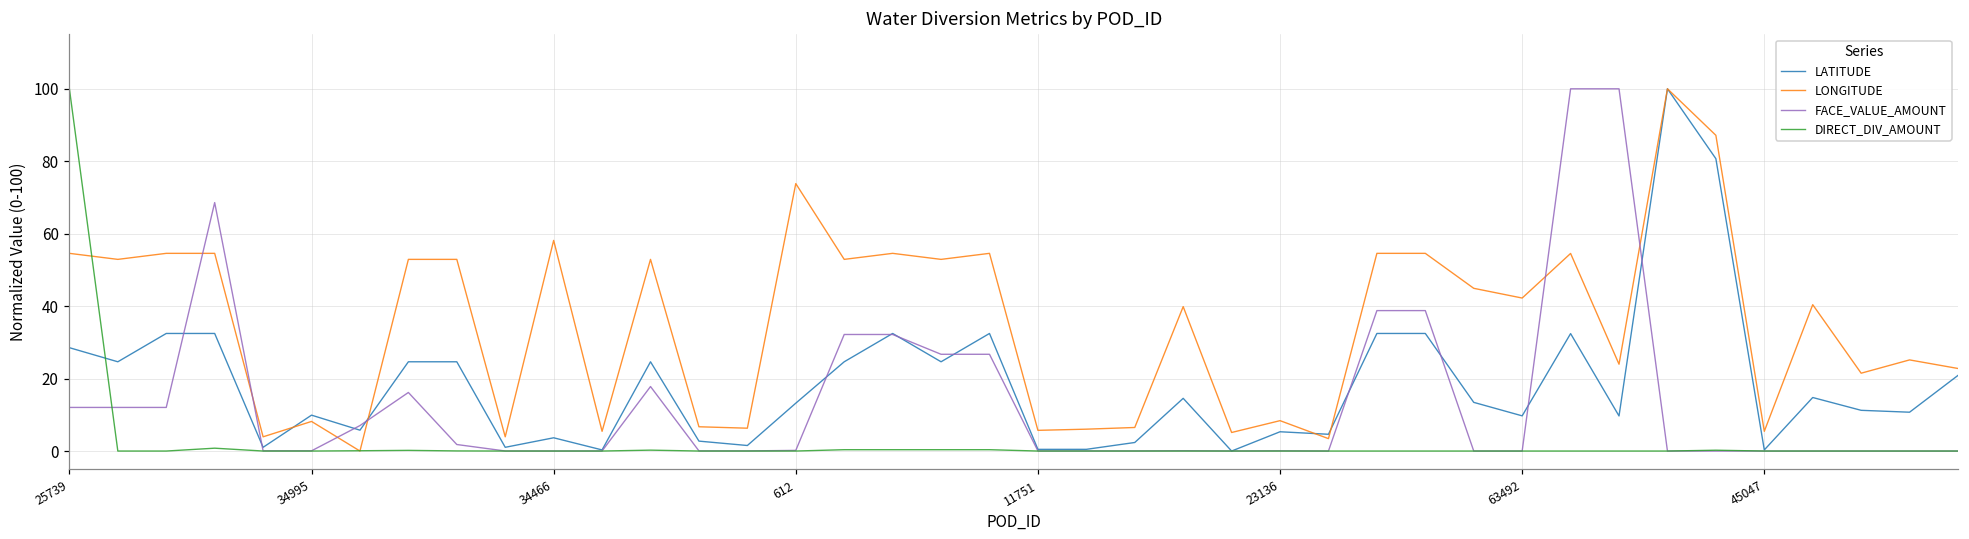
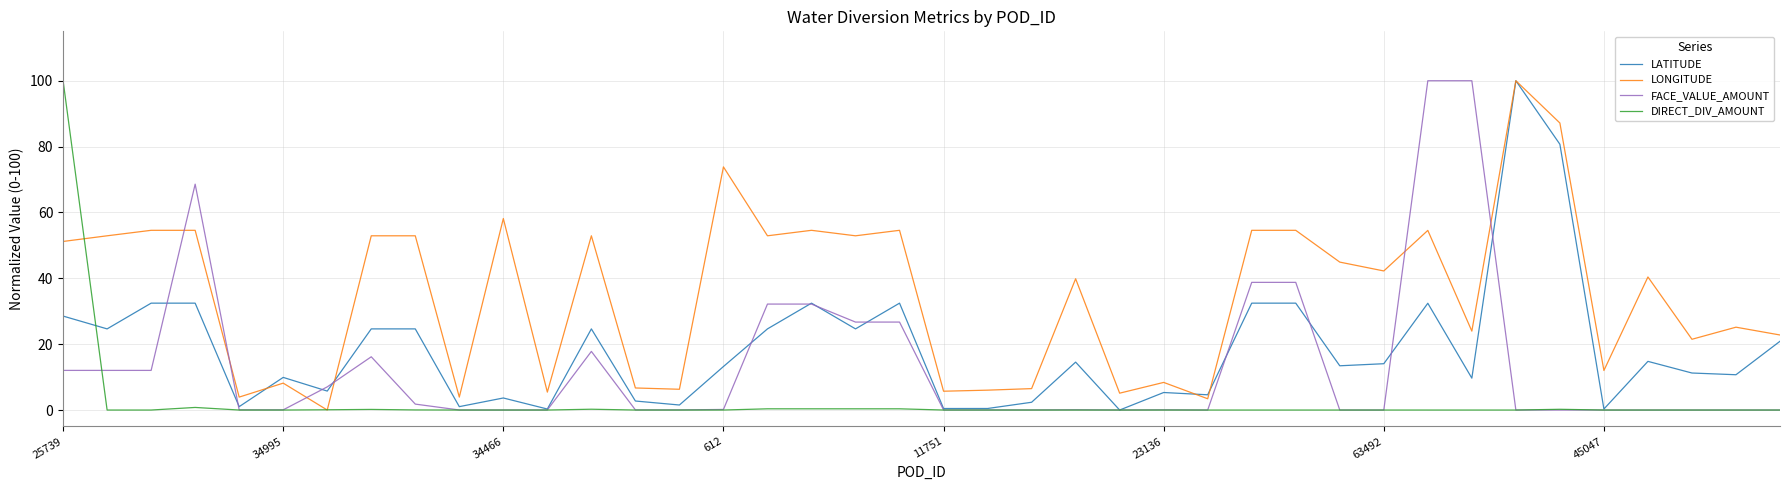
  {
    "LATITUDE": {
      "25739": 29,
      "34995": 10,
      "34466": 4,
      "612": 13,
      "23136": 5,
-     "63492": 10
+     "63492": 14
    },
    "LONGITUDE": {
-     "25739": 55,
+     "25739": 51,
      "34995": 8,
      "34466": 58,
      "612": 74,
      "11751": 6,
      "23136": 8,
      "63492": 42,
-     "45047": 5
+     "45047": 12
    },
    "FACE_VALUE_AMOUNT": {
      "25739": 12
    },
    "DIRECT_DIV_AMOUNT": {
      "25739": 100
    }
  }
